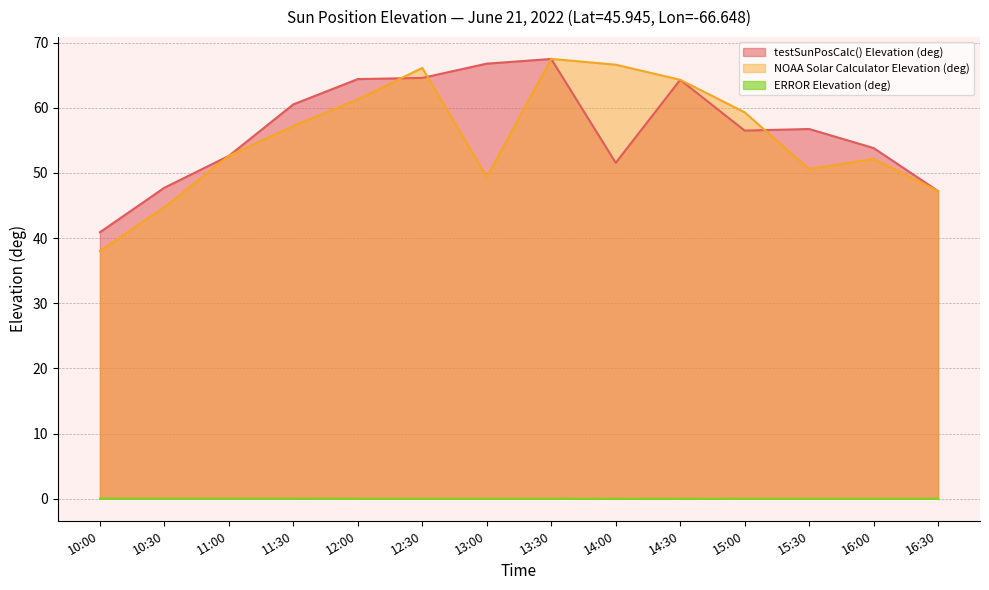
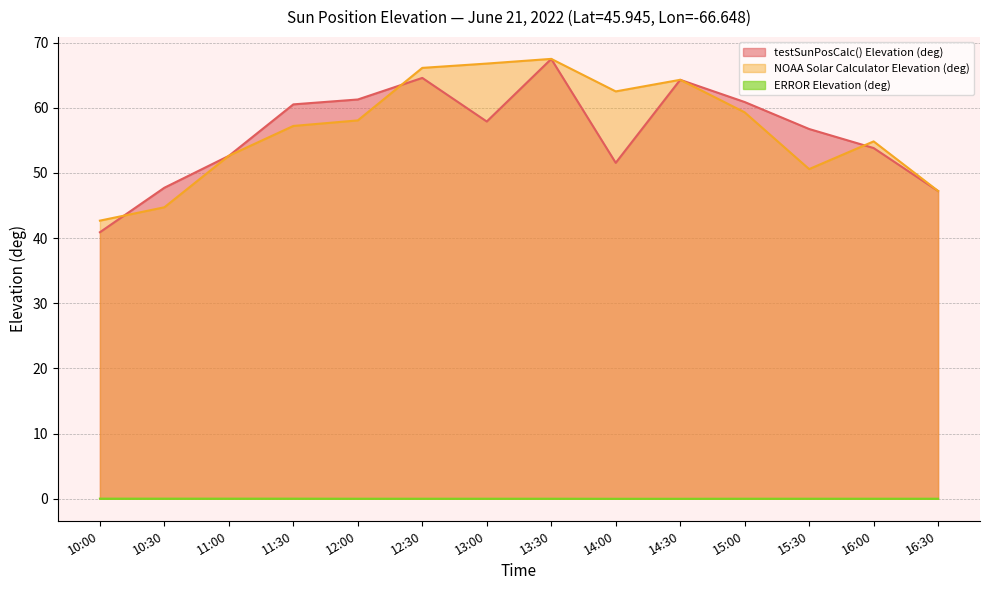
  {
    "testSunPosCalc() Elevation (deg)": {
      "10:00": 41,
      "10:30": 48,
      "11:30": 61,
-     "12:00": 64,
+     "12:00": 61,
      "12:30": 65,
-     "13:00": 67,
+     "13:00": 58,
      "14:00": 52,
-     "15:00": 57,
+     "15:00": 61,
      "15:30": 57,
      "16:00": 54
    },
    "NOAA Solar Calculator Elevation (deg)": {
-     "10:00": 38,
+     "10:00": 43,
      "10:30": 45,
      "11:30": 57,
-     "12:00": 61,
+     "12:00": 58,
      "12:30": 66,
-     "13:00": 49,
-     "14:00": 67,
+     "13:00": 67,
+     "14:00": 63,
      "15:00": 59,
      "15:30": 51,
-     "16:00": 52
+     "16:00": 55
    },
    "ERROR Elevation (deg)": {
      "10:00": 0,
      "10:30": 0,
      "11:00": 0,
      "11:30": 0,
      "12:00": 0,
      "12:30": 0,
      "13:00": 0,
      "13:30": 0,
      "14:00": 0,
      "14:30": 0,
      "15:00": 0,
      "15:30": 0,
      "16:00": 0,
      "16:30": 0
    }
  }
